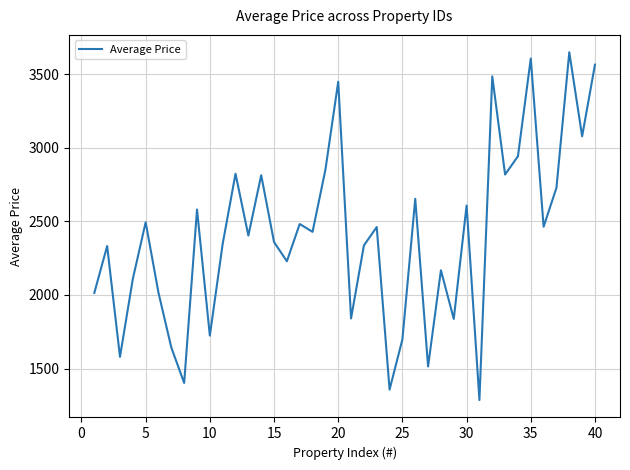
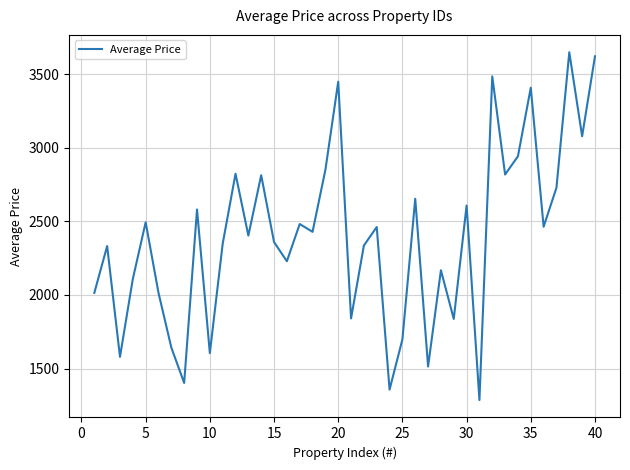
  {
    "5": 2490,
-   "10": 1720,
+   "10": 1600,
    "15": 2360,
    "20": 3450,
    "25": 1700,
    "30": 2610,
-   "35": 3610,
-   "40": 3560
+   "35": 3410,
+   "40": 3620
  }
